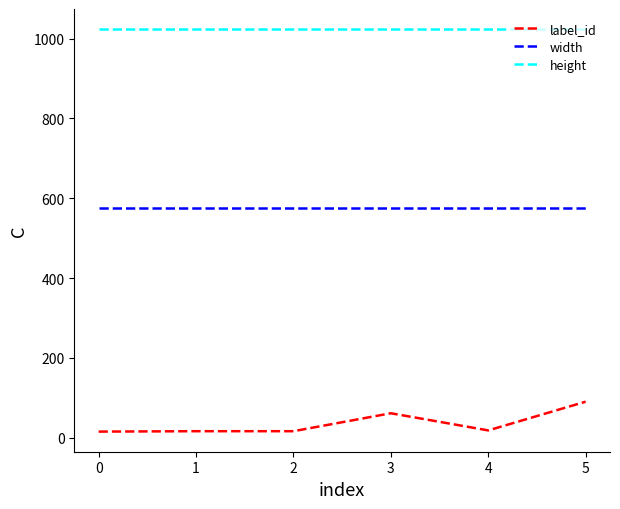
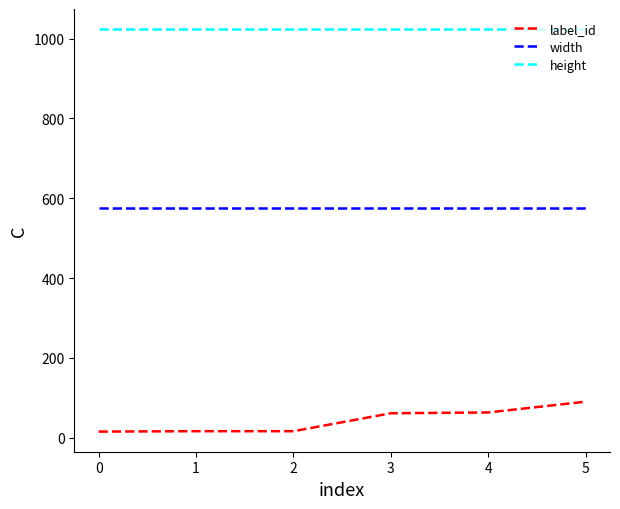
  {
    "label_id": {
      "0": 20,
      "1": 20,
      "2": 20,
      "3": 60,
-     "4": 20,
+     "4": 60,
      "5": 90
    },
    "width": {
      "0": 580,
      "1": 580,
      "2": 580,
      "3": 580,
      "4": 580,
      "5": 580
    },
    "height": {
      "0": 1020,
      "1": 1020,
      "2": 1020,
      "3": 1020,
      "4": 1020
    }
  }
